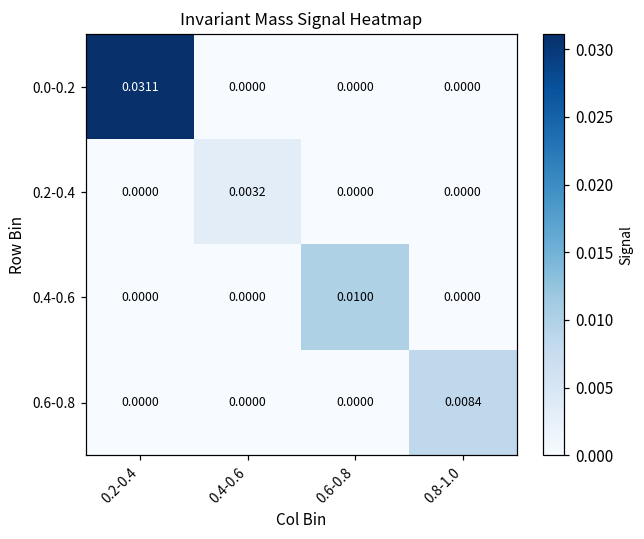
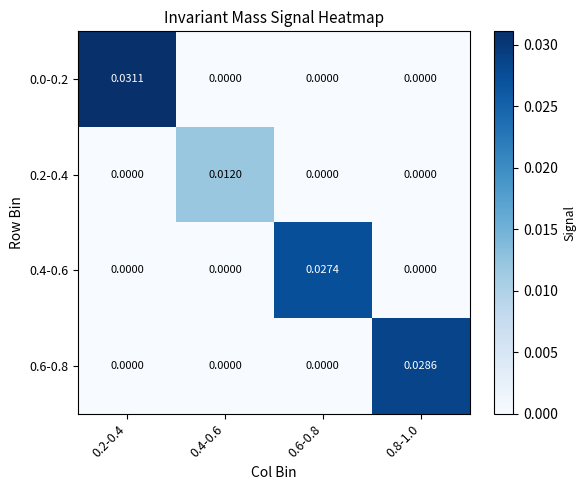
  {
    "0.0-0.2": {
      "0.2-0.4": 0.0311,
      "0.4-0.6": 0.0000,
      "0.6-0.8": 0.0000,
      "0.8-1.0": 0.0000
    },
    "0.2-0.4": {
      "0.2-0.4": 0.0000,
-     "0.4-0.6": 0.0032,
+     "0.4-0.6": 0.0120,
      "0.6-0.8": 0.0000,
      "0.8-1.0": 0.0000
    },
    "0.4-0.6": {
      "0.2-0.4": 0.0000,
      "0.4-0.6": 0.0000,
-     "0.6-0.8": 0.0100,
+     "0.6-0.8": 0.0274,
      "0.8-1.0": 0.0000
    },
    "0.6-0.8": {
      "0.2-0.4": 0.0000,
      "0.4-0.6": 0.0000,
      "0.6-0.8": 0.0000,
-     "0.8-1.0": 0.0084
+     "0.8-1.0": 0.0286
    }
  }
